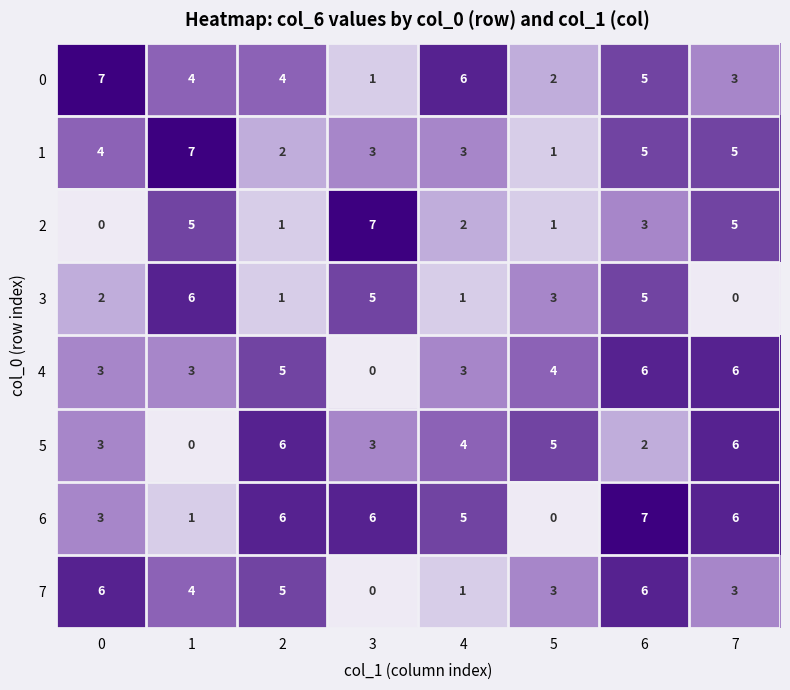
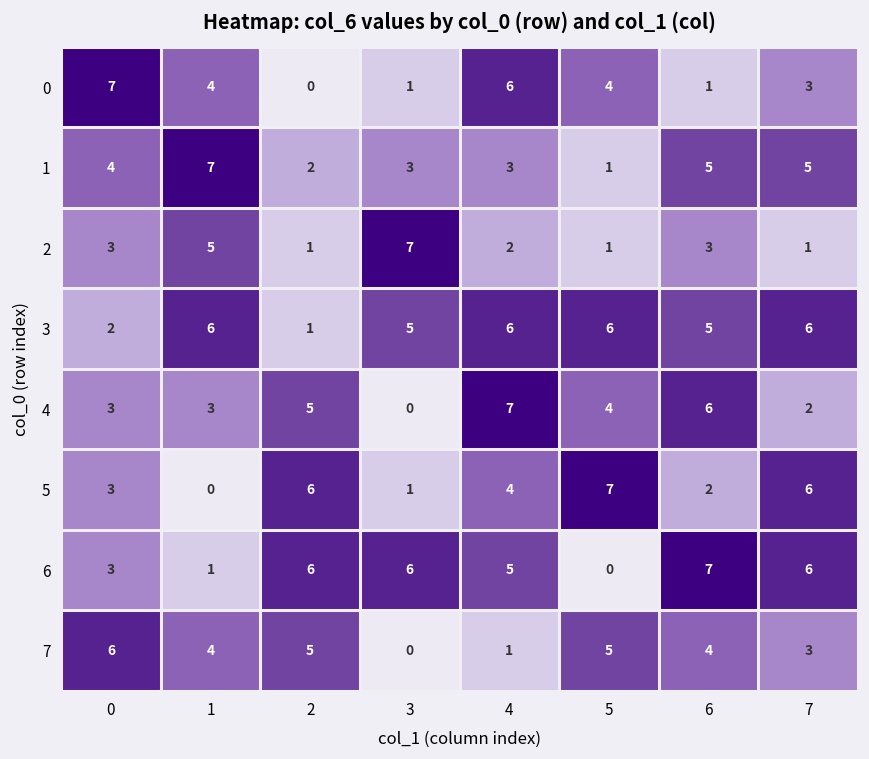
  {
    "0": {
      "0": 7,
      "1": 4,
-     "2": 4,
+     "2": 0,
      "3": 1,
      "4": 6,
-     "5": 2,
-     "6": 5,
+     "5": 4,
+     "6": 1,
      "7": 3
    },
    "1": {
      "0": 4,
      "1": 7,
      "2": 2,
      "3": 3,
      "4": 3,
      "5": 1,
      "6": 5,
      "7": 5
    },
    "2": {
-     "0": 0,
+     "0": 3,
      "1": 5,
      "2": 1,
      "3": 7,
      "4": 2,
      "5": 1,
      "6": 3,
-     "7": 5
+     "7": 1
    },
    "3": {
      "0": 2,
      "1": 6,
      "2": 1,
      "3": 5,
-     "4": 1,
-     "5": 3,
+     "4": 6,
+     "5": 6,
      "6": 5,
-     "7": 0
+     "7": 6
    },
    "4": {
      "0": 3,
      "1": 3,
      "2": 5,
      "3": 0,
-     "4": 3,
+     "4": 7,
      "5": 4,
      "6": 6,
-     "7": 6
+     "7": 2
    },
    "5": {
      "0": 3,
      "1": 0,
      "2": 6,
-     "3": 3,
+     "3": 1,
      "4": 4,
-     "5": 5,
+     "5": 7,
      "6": 2,
      "7": 6
    },
    "6": {
      "0": 3,
      "1": 1,
      "2": 6,
      "3": 6,
      "4": 5,
      "5": 0,
      "6": 7,
      "7": 6
    },
    "7": {
      "0": 6,
      "1": 4,
      "2": 5,
      "3": 0,
      "4": 1,
-     "5": 3,
-     "6": 6,
+     "5": 5,
+     "6": 4,
      "7": 3
    }
  }
